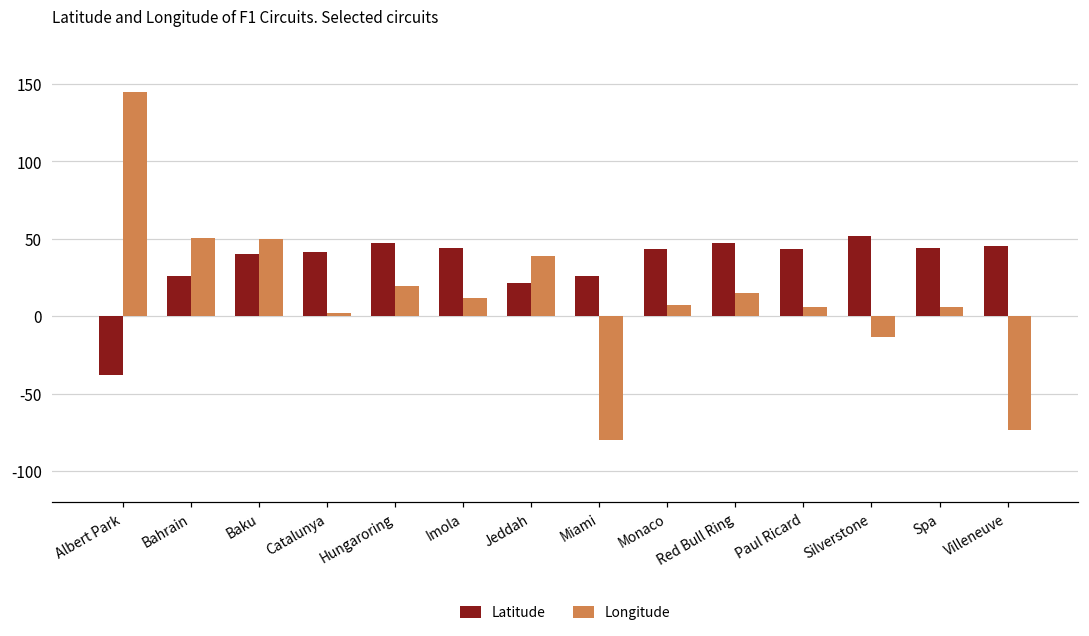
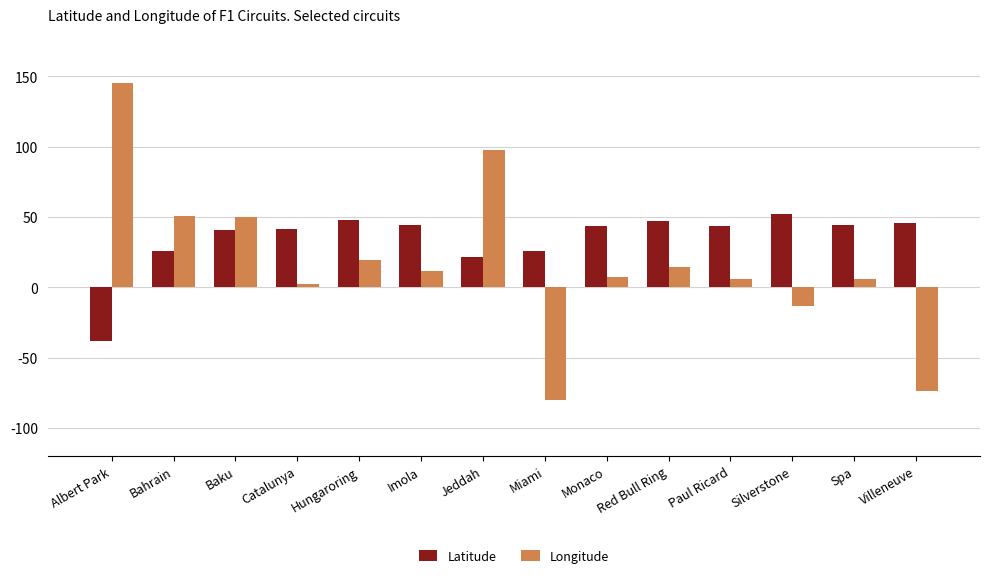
  {
    "Latitude": {
      "Albert Park": -38,
      "Bahrain": 26,
      "Baku": 40,
      "Catalunya": 42,
      "Hungaroring": 48,
      "Imola": 44,
      "Jeddah": 22,
      "Miami": 26,
      "Monaco": 44,
      "Red Bull Ring": 47,
      "Paul Ricard": 43,
      "Silverstone": 52,
      "Spa": 44,
      "Villeneuve": 46
    },
    "Longitude": {
      "Albert Park": 145,
      "Bahrain": 51,
      "Baku": 50,
      "Catalunya": 2,
      "Hungaroring": 19,
      "Imola": 12,
-     "Jeddah": 39,
+     "Jeddah": 97,
      "Miami": -80,
      "Monaco": 7,
      "Red Bull Ring": 15,
      "Paul Ricard": 6,
      "Silverstone": -13,
      "Spa": 6,
      "Villeneuve": -74
    }
  }
